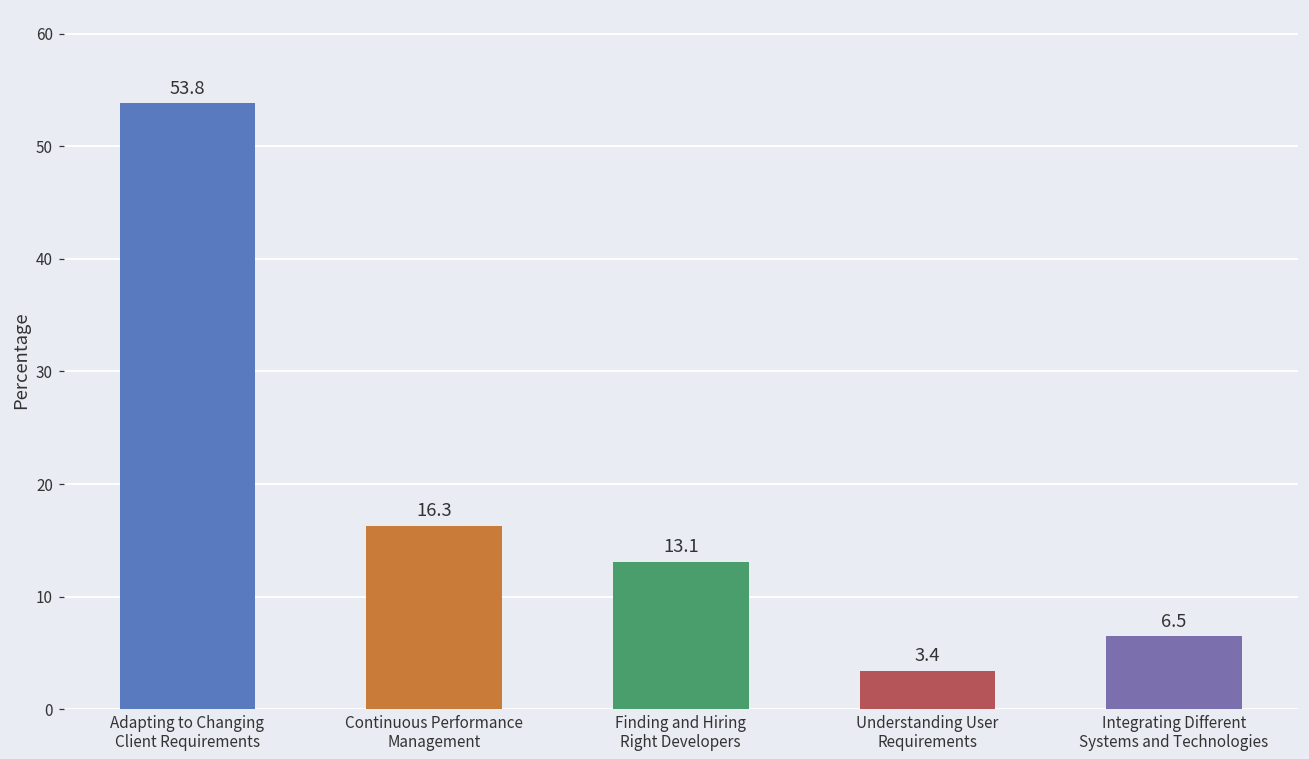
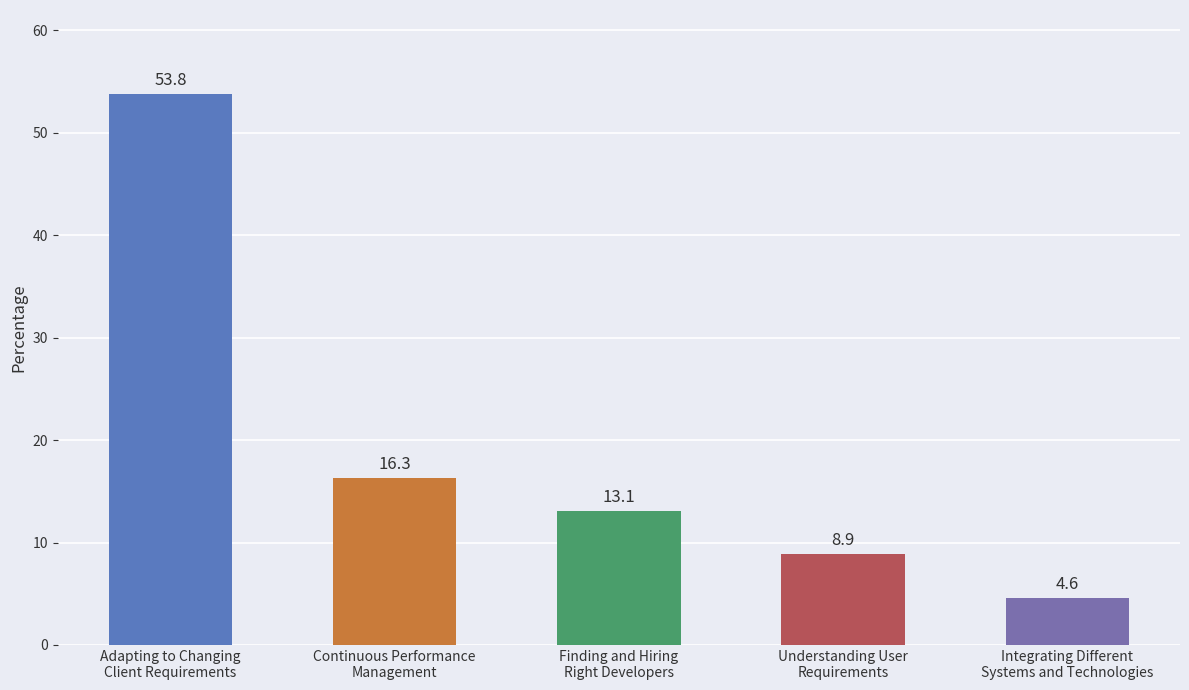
  {
    "Adapting to Changing Client Requirements": 53.8,
    "Continuous Performance Management": 16.3,
    "Finding and Hiring Right Developers": 13.1,
-   "Understanding User Requirements": 3.4,
-   "Integrating Different Systems and Technologies": 6.5
+   "Understanding User Requirements": 8.9,
+   "Integrating Different Systems and Technologies": 4.6
  }
